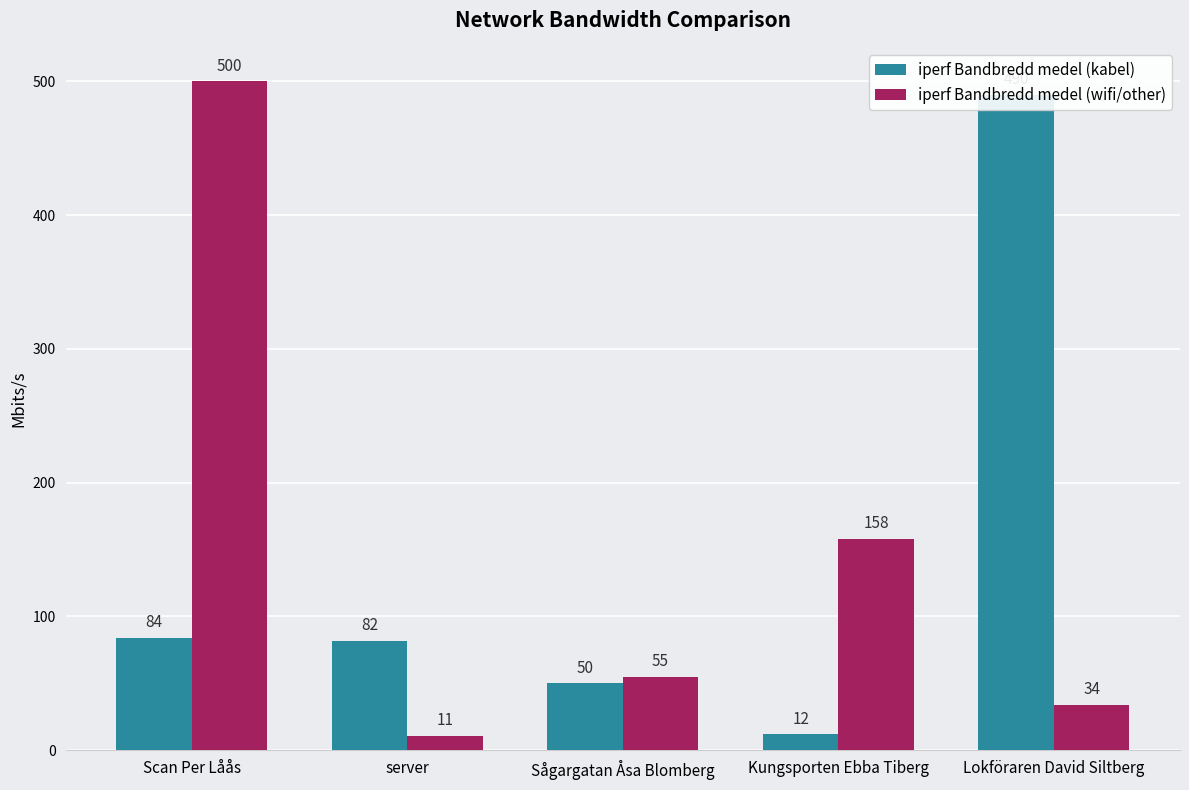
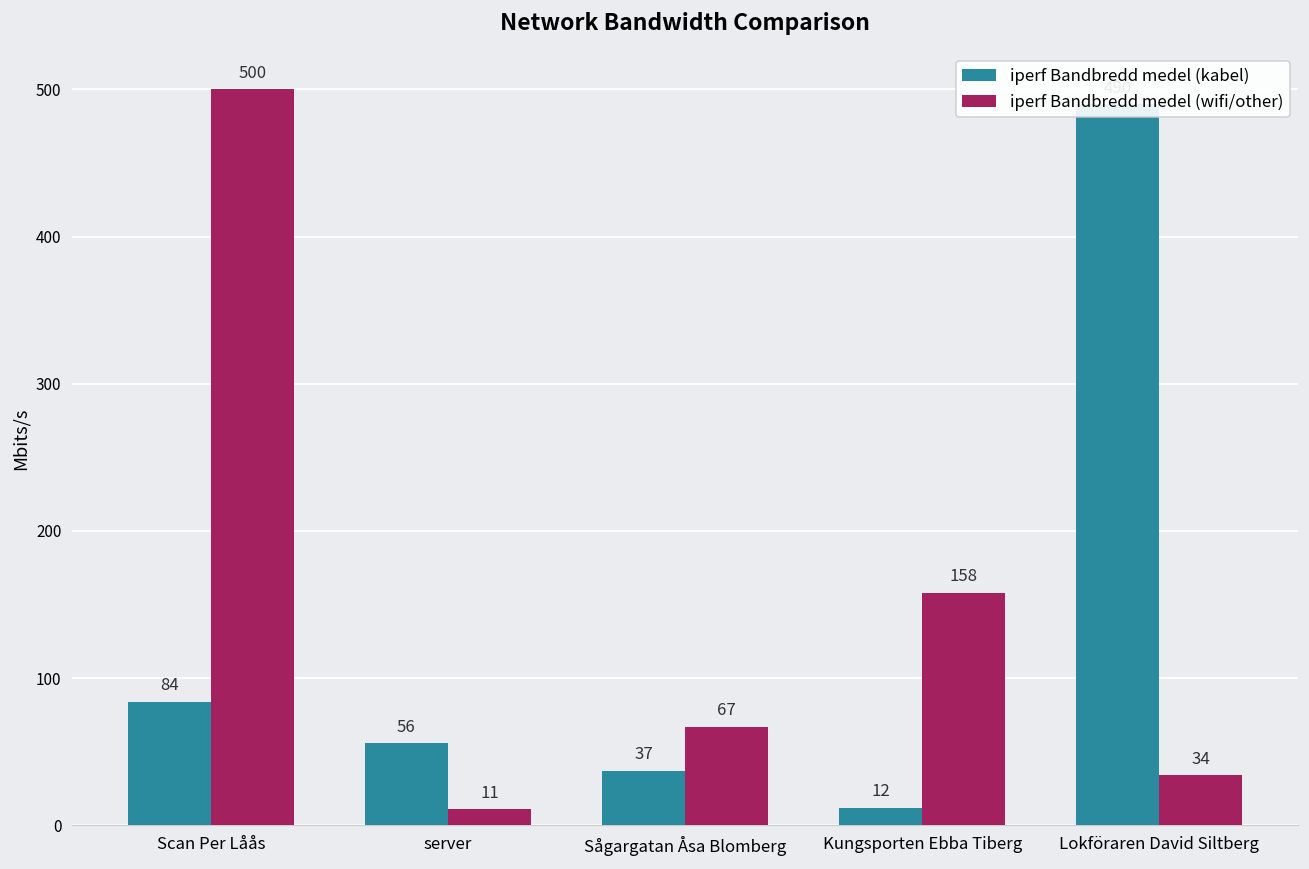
  {
    "iperf Bandbredd medel (kabel)": {
      "Scan Per Låås": 84,
-     "server": 82,
-     "Sågargatan Åsa Blomberg": 50,
+     "server": 56,
+     "Sågargatan Åsa Blomberg": 37,
      "Kungsporten Ebba Tiberg": 12
    },
    "iperf Bandbredd medel (wifi/other)": {
      "Scan Per Låås": 500,
      "server": 11,
-     "Sågargatan Åsa Blomberg": 55,
+     "Sågargatan Åsa Blomberg": 67,
      "Kungsporten Ebba Tiberg": 158,
      "Lokföraren David Siltberg": 34
    }
  }
